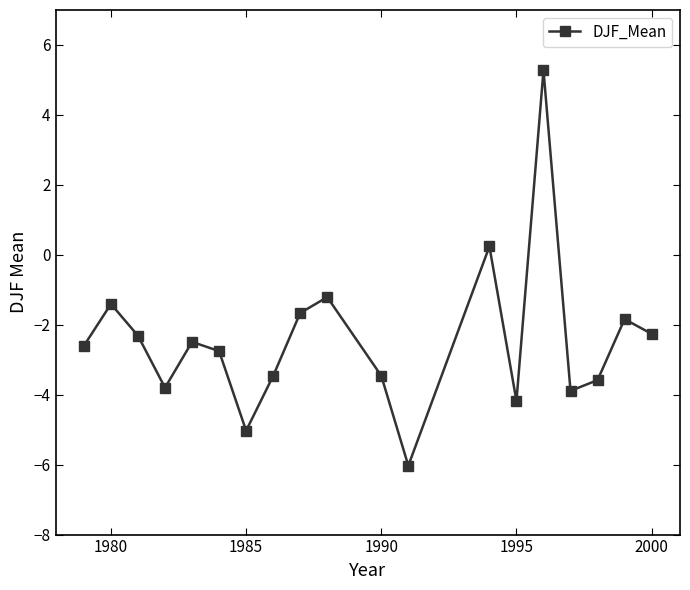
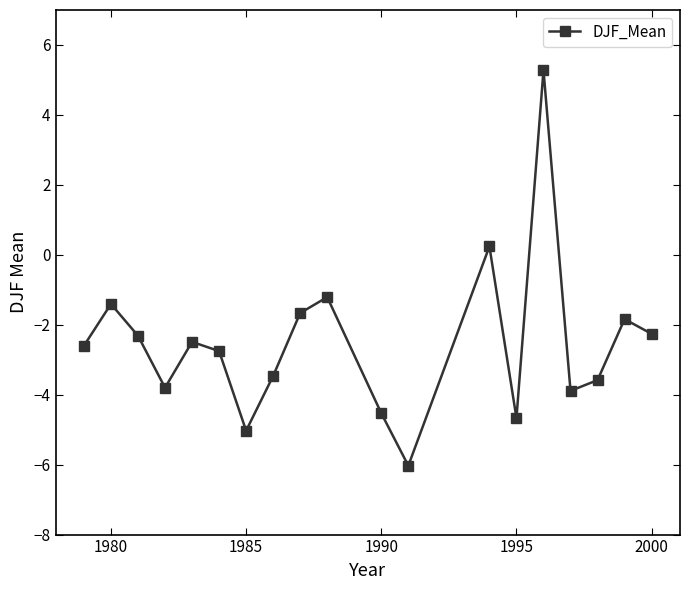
  {
    "1980": -1.4,
    "1985": -5.0,
-   "1990": -3.5,
-   "1995": -4.2,
+   "1990": -4.5,
+   "1995": -4.7,
    "2000": -2.3
  }
